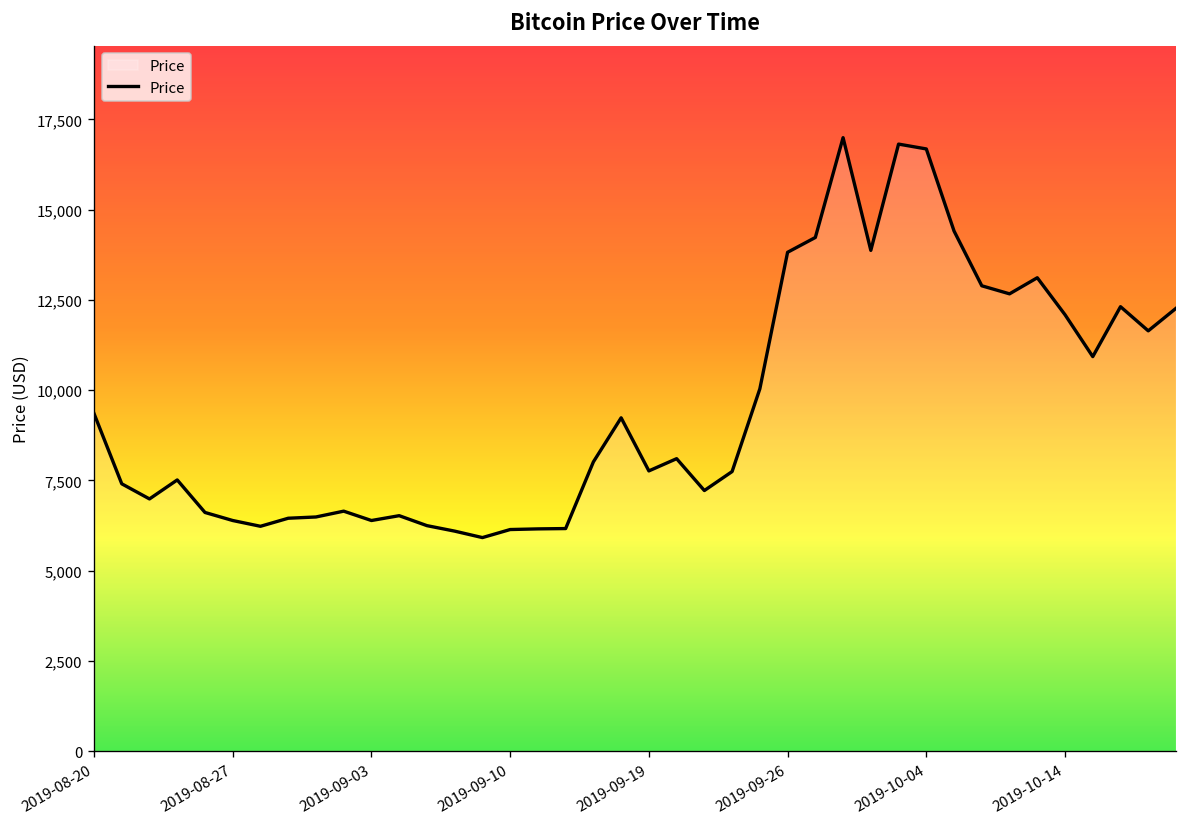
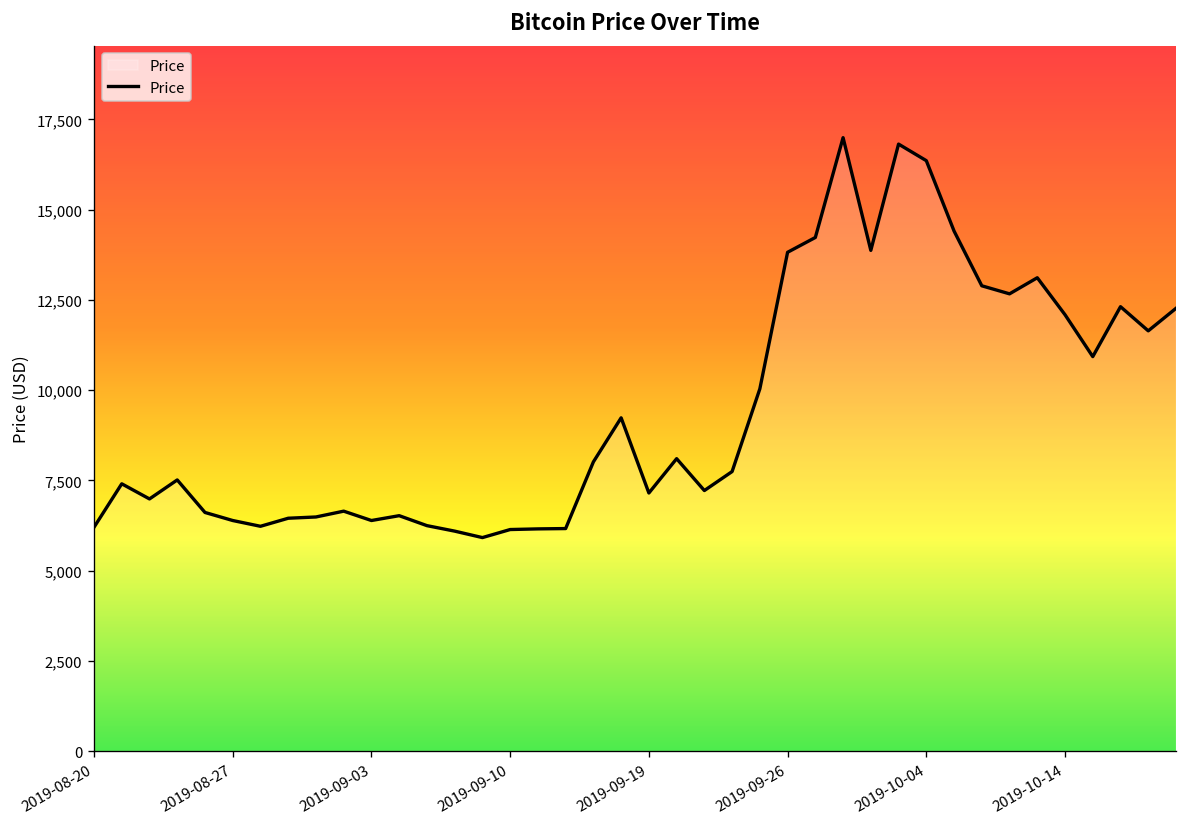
  {
-   "2019-08-20": "9,400",
+   "2019-08-20": "6,200",
    "2019-08-27": "6,400",
    "2019-09-03": "6,400",
    "2019-09-10": "6,100",
-   "2019-09-19": "7,800",
+   "2019-09-19": "7,100",
    "2019-09-26": "13,800",
-   "2019-10-04": "16,700",
+   "2019-10-04": "16,400",
    "2019-10-14": "12,100"
  }
